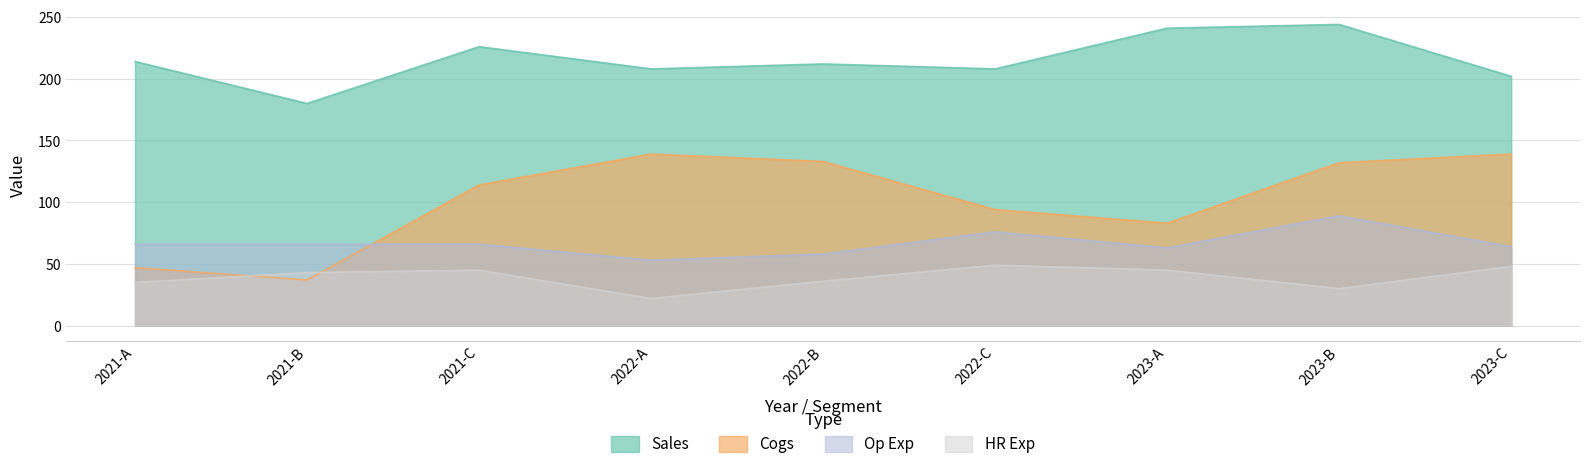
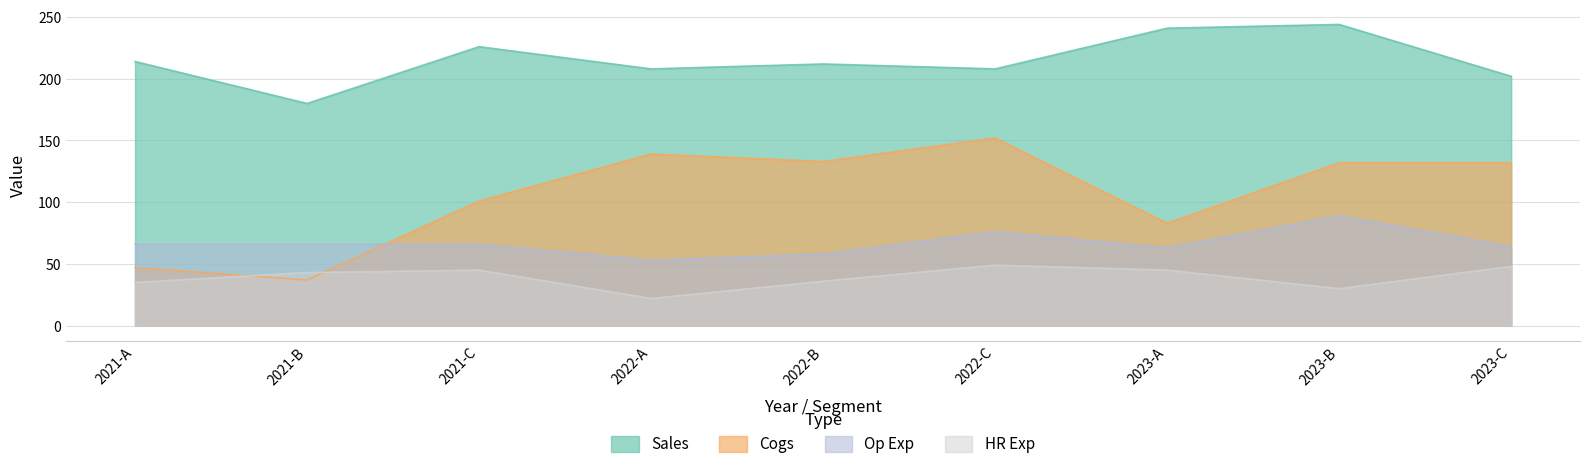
  {
    "Sales": {
      "2021-A": 214,
      "2021-B": 180,
      "2021-C": 226,
      "2022-A": 208,
      "2022-B": 212,
      "2022-C": 208,
      "2023-A": 241,
      "2023-B": 244,
      "2023-C": 202
    },
    "Cogs": {
      "2021-A": 47,
      "2021-B": 37,
-     "2021-C": 114,
+     "2021-C": 101,
      "2022-A": 139,
      "2022-B": 133,
-     "2022-C": 94,
+     "2022-C": 152,
      "2023-A": 83,
      "2023-B": 132,
-     "2023-C": 139
+     "2023-C": 132
    }
  }
